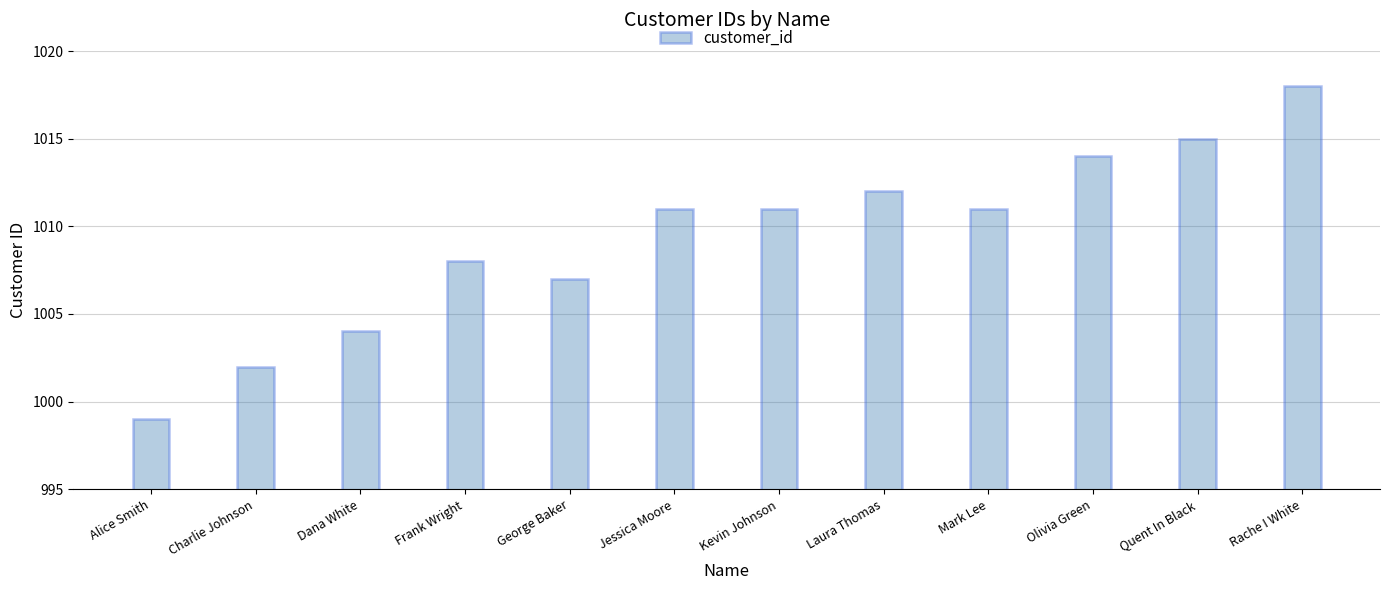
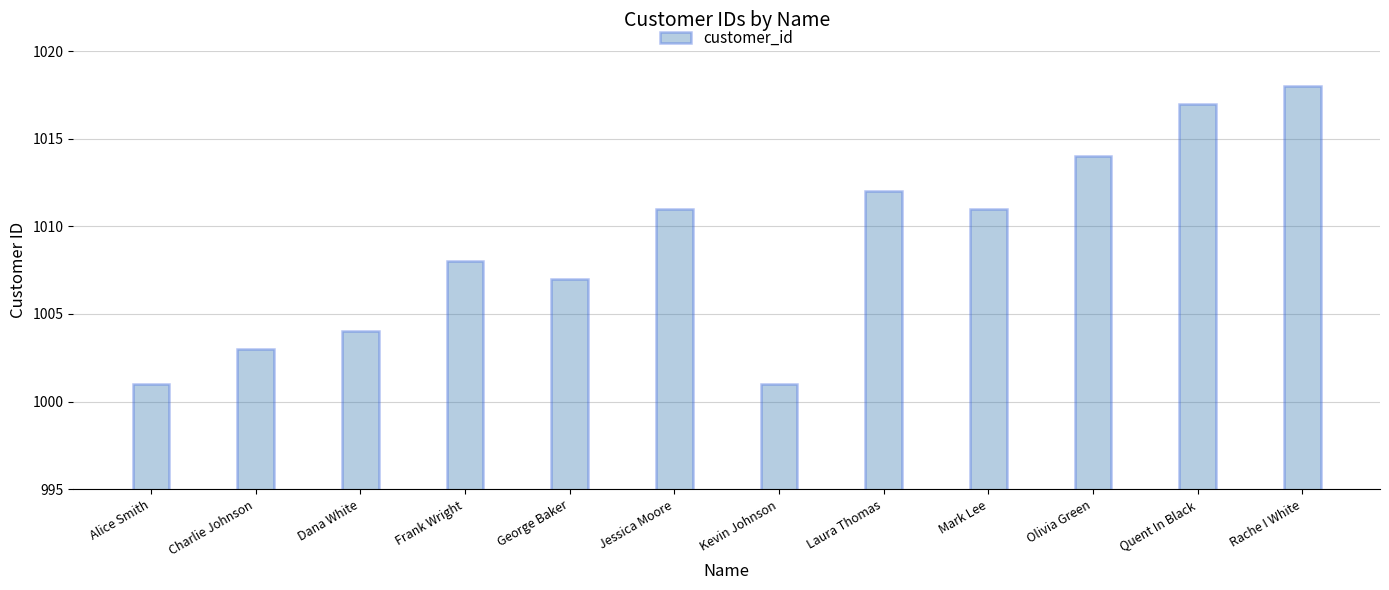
  {
-   "Alice Smith": 999,
-   "Charlie Johnson": 1002,
+   "Alice Smith": 1001,
+   "Charlie Johnson": 1003,
    "Dana White": 1004,
    "Frank Wright": 1008,
    "George Baker": 1007,
    "Jessica Moore": 1011,
-   "Kevin Johnson": 1011,
+   "Kevin Johnson": 1001,
    "Laura Thomas": 1012,
    "Mark Lee": 1011,
    "Olivia Green": 1014,
-   "Quent In Black": 1015,
+   "Quent In Black": 1017,
    "Rache I White": 1018
  }
